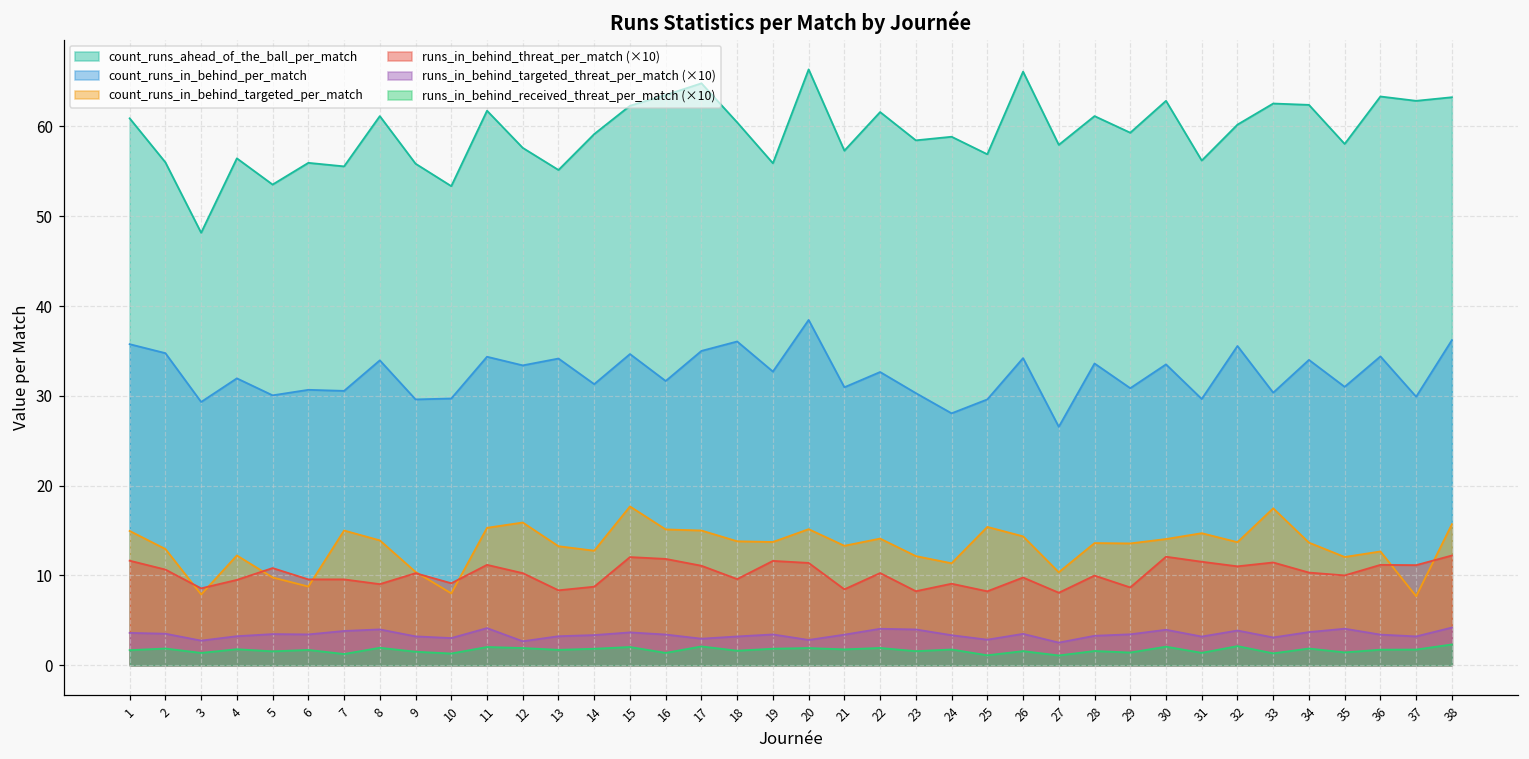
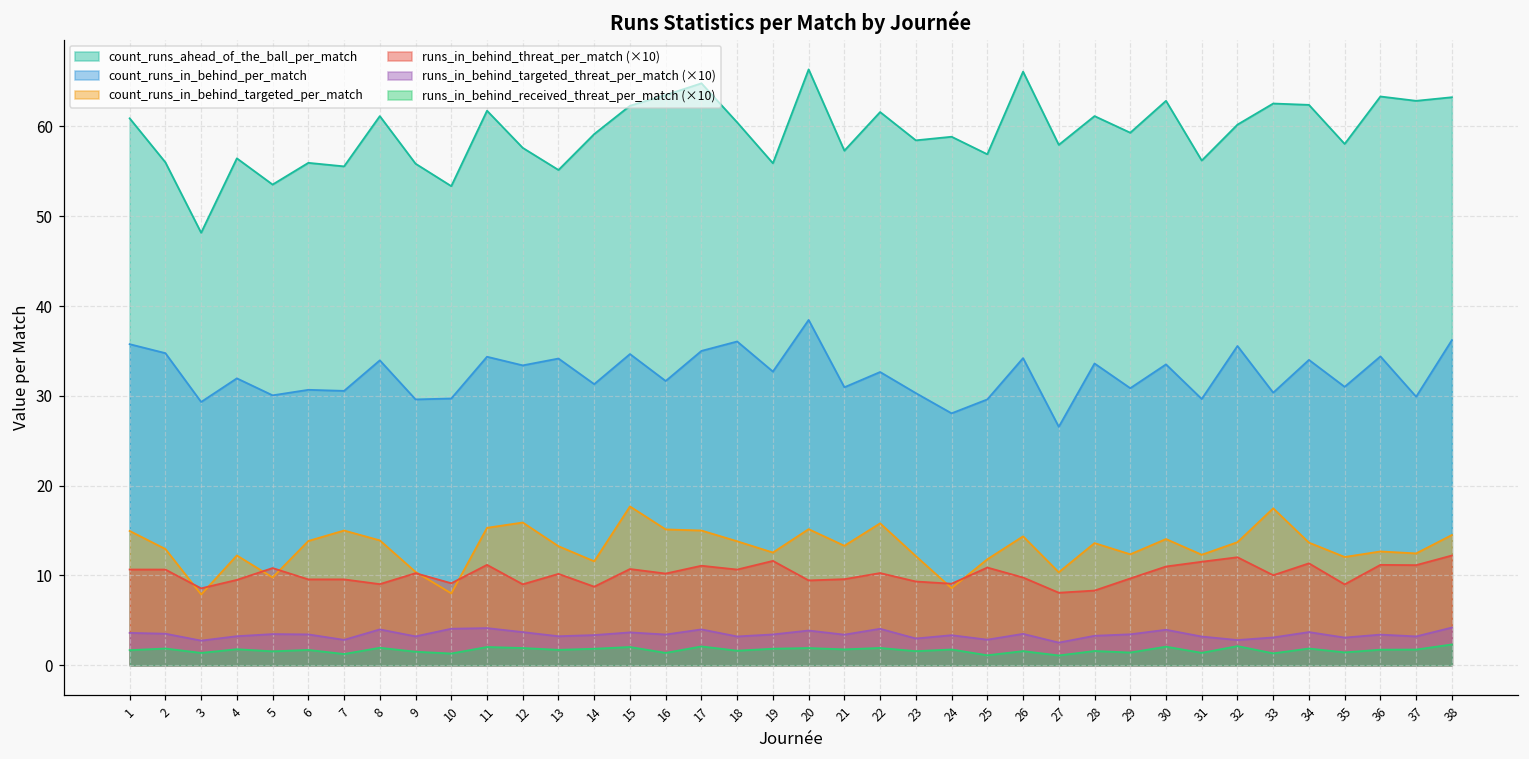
  {
    "count_runs_in_behind_targeted_per_match": {
      "1": 15,
      "2": 13,
      "3": 8,
      "4": 12,
      "5": 10,
-     "6": 9,
+     "6": 14,
      "7": 15,
      "8": 14,
      "10": 8,
      "11": 15,
      "12": 16,
      "13": 13,
-     "14": 13,
+     "14": 12,
      "15": 18,
      "16": 15,
      "17": 15,
      "18": 14,
-     "19": 14,
+     "19": 13,
      "20": 15,
      "21": 13,
-     "22": 14,
+     "22": 16,
      "23": 12,
-     "24": 11,
-     "25": 15,
+     "24": 9,
+     "25": 12,
      "26": 14,
      "27": 10,
      "28": 14,
-     "29": 14,
+     "29": 12,
      "30": 14,
-     "31": 15,
+     "31": 12,
      "32": 14,
      "33": 17,
      "34": 14,
      "35": 12,
      "36": 13,
-     "37": 8,
-     "38": 16
+     "37": 12,
+     "38": 15
    },
    "runs_in_behind_threat_per_match (×10)": {
-     "1": 12,
+     "1": 11,
      "2": 11,
      "3": 9,
      "4": 10,
      "5": 11,
      "6": 10,
      "7": 10,
      "8": 9,
      "10": 9,
      "11": 11,
-     "12": 10,
-     "13": 8,
+     "12": 9,
+     "13": 10,
      "14": 9,
-     "15": 12,
-     "16": 12,
+     "15": 11,
+     "16": 10,
      "17": 11,
-     "18": 10,
+     "18": 11,
      "19": 12,
-     "20": 11,
-     "21": 8,
+     "20": 9,
+     "21": 10,
      "22": 10,
-     "23": 8,
+     "23": 9,
      "24": 9,
-     "25": 8,
+     "25": 11,
      "26": 10,
      "27": 8,
-     "28": 10,
-     "29": 9,
-     "30": 12,
+     "28": 8,
+     "29": 10,
+     "30": 11,
      "31": 12,
-     "32": 11,
-     "33": 11,
-     "34": 10,
-     "35": 10,
+     "32": 12,
+     "33": 10,
+     "34": 11,
+     "35": 9,
      "36": 11,
      "37": 11,
      "38": 12
    },
    "runs_in_behind_targeted_threat_per_match (×10)": {
      "1": 4,
      "2": 4,
      "3": 3,
      "4": 3,
      "5": 3,
      "6": 3,
-     "7": 4,
+     "7": 3,
      "8": 4,
      "9": 3,
-     "10": 3,
+     "10": 4,
      "11": 4,
-     "12": 3,
+     "12": 4,
      "13": 3,
      "14": 3,
      "15": 4,
      "16": 3,
-     "17": 3,
+     "17": 4,
      "18": 3,
      "19": 3,
-     "20": 3,
+     "20": 4,
      "21": 3,
      "22": 4,
-     "23": 4,
+     "23": 3,
      "24": 3,
      "25": 3,
      "26": 3,
      "27": 3,
      "28": 3,
      "29": 3,
      "30": 4,
      "31": 3,
-     "32": 4,
+     "32": 3,
      "33": 3,
      "34": 4,
-     "35": 4,
+     "35": 3,
      "36": 3,
      "37": 3,
      "38": 4
    }
  }
